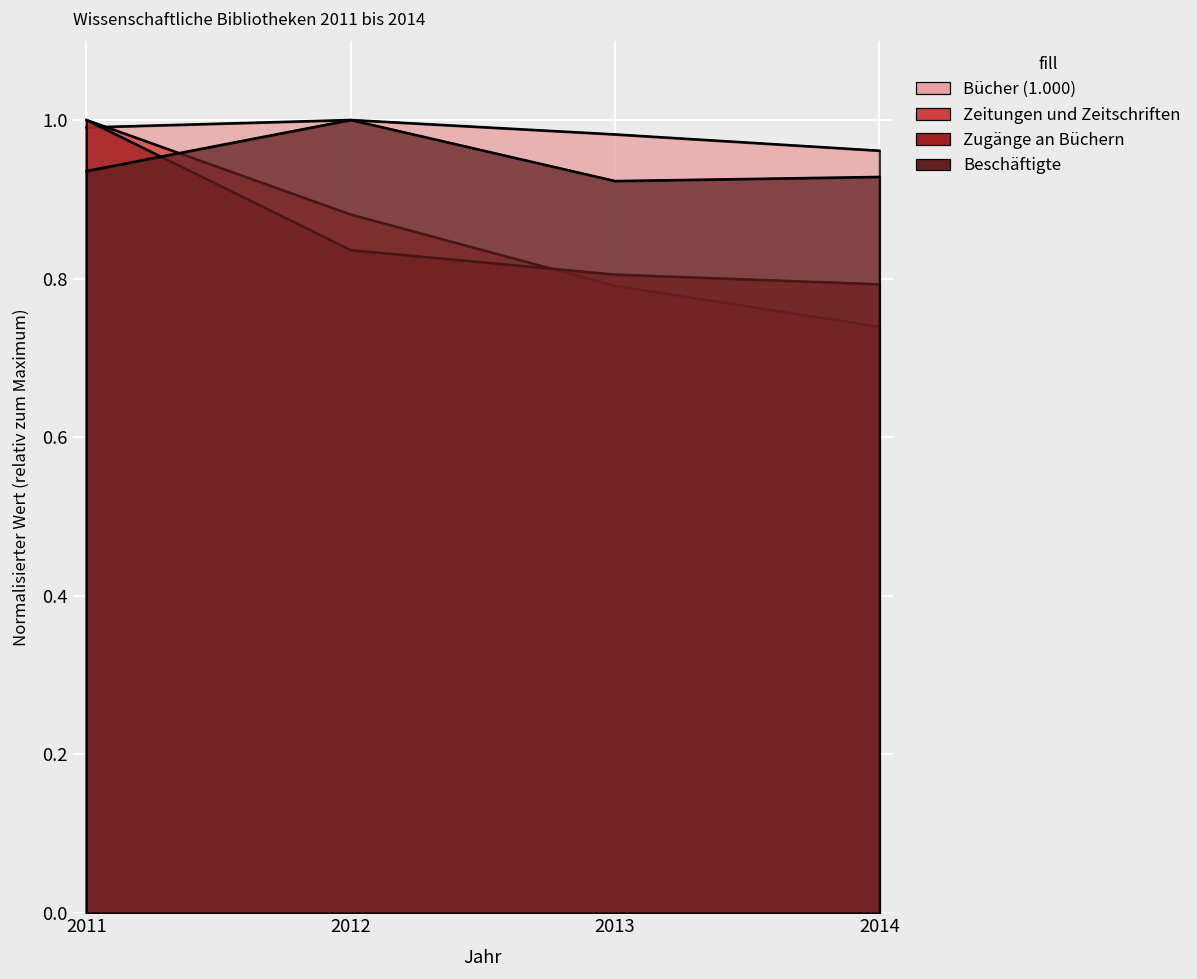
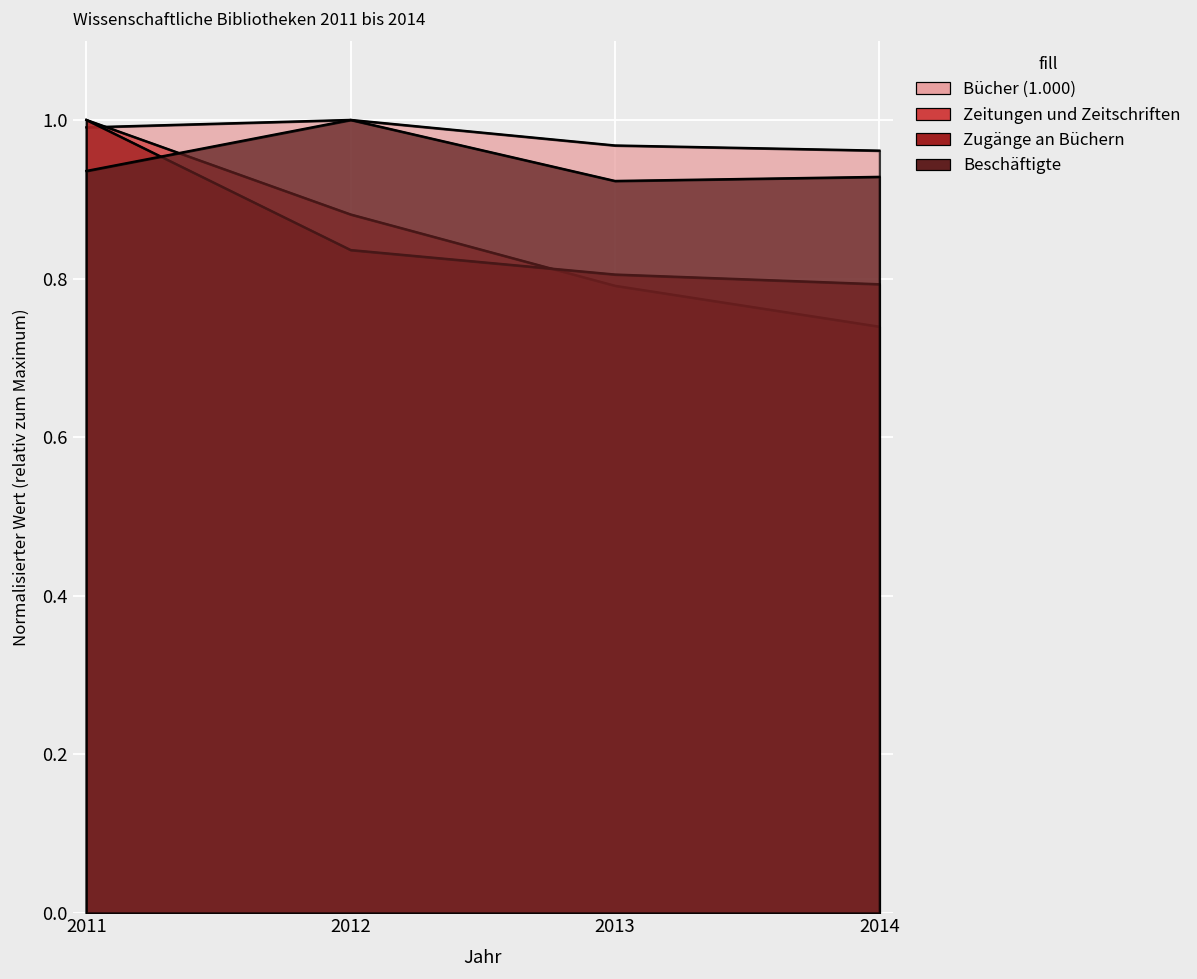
  {
    "Bücher (1.000)": {
      "2011": 0.99,
-     "2013": 0.98,
+     "2013": 0.97,
      "2014": 0.96
    },
    "Zeitungen und Zeitschriften": {
      "2012": 0.88,
      "2013": 0.79,
      "2014": 0.74
    },
    "Zugänge an Büchern": {
      "2012": 0.84,
      "2013": 0.81,
      "2014": 0.79
    },
    "Beschäftigte": {
      "2011": 0.94,
      "2013": 0.92,
      "2014": 0.93
    }
  }
